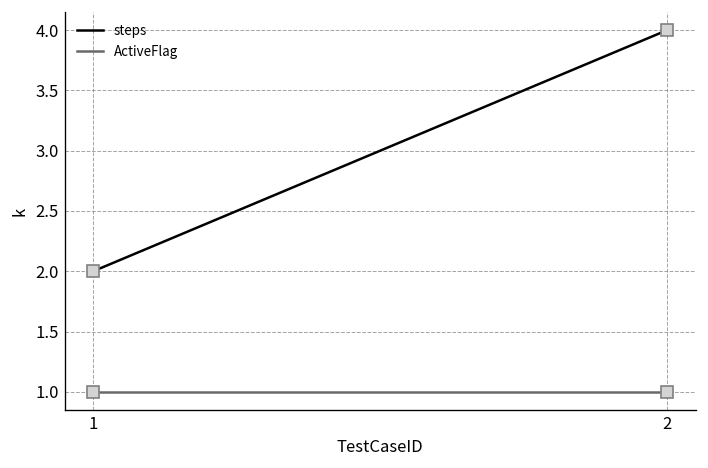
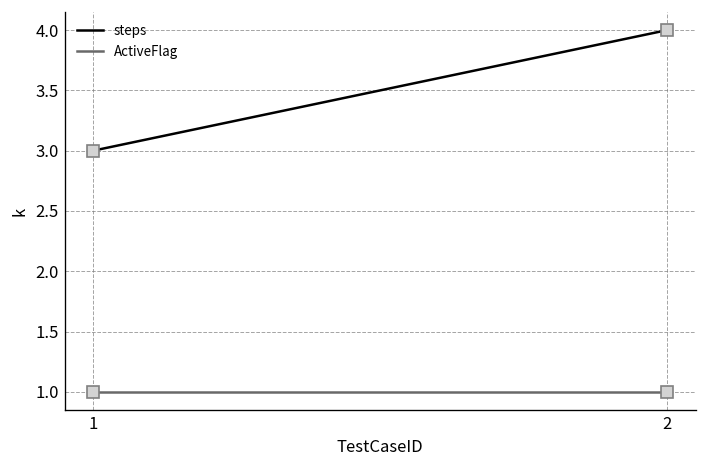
  {
    "steps": {
-     "1": 2,
+     "1": 3,
      "2": 4
    },
    "ActiveFlag": {
      "1": 1,
      "2": 1
    }
  }
